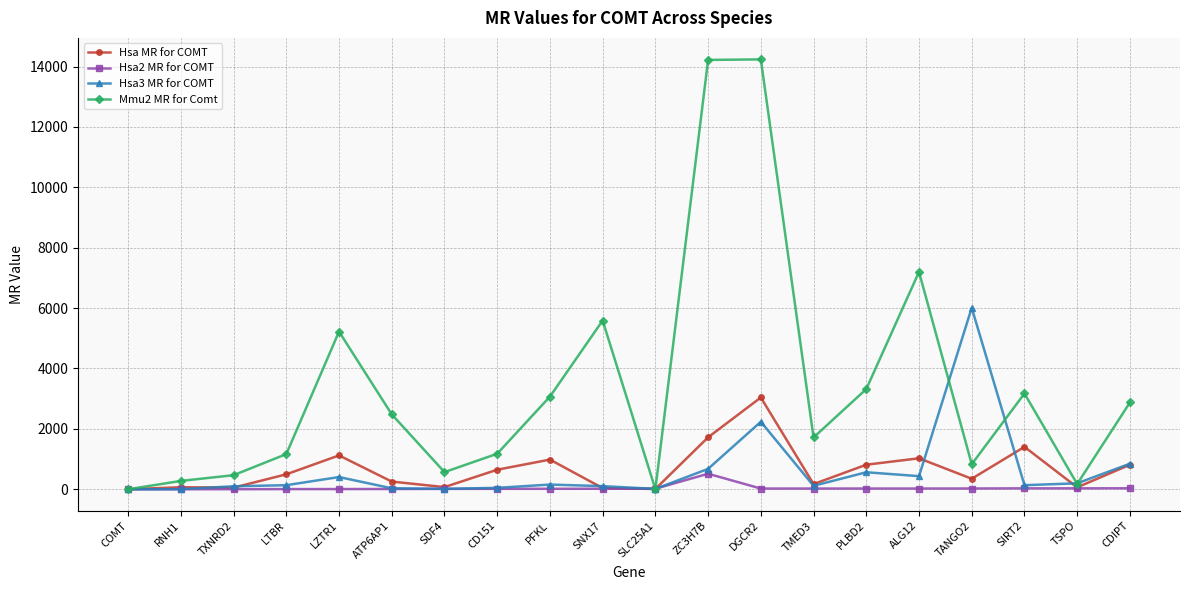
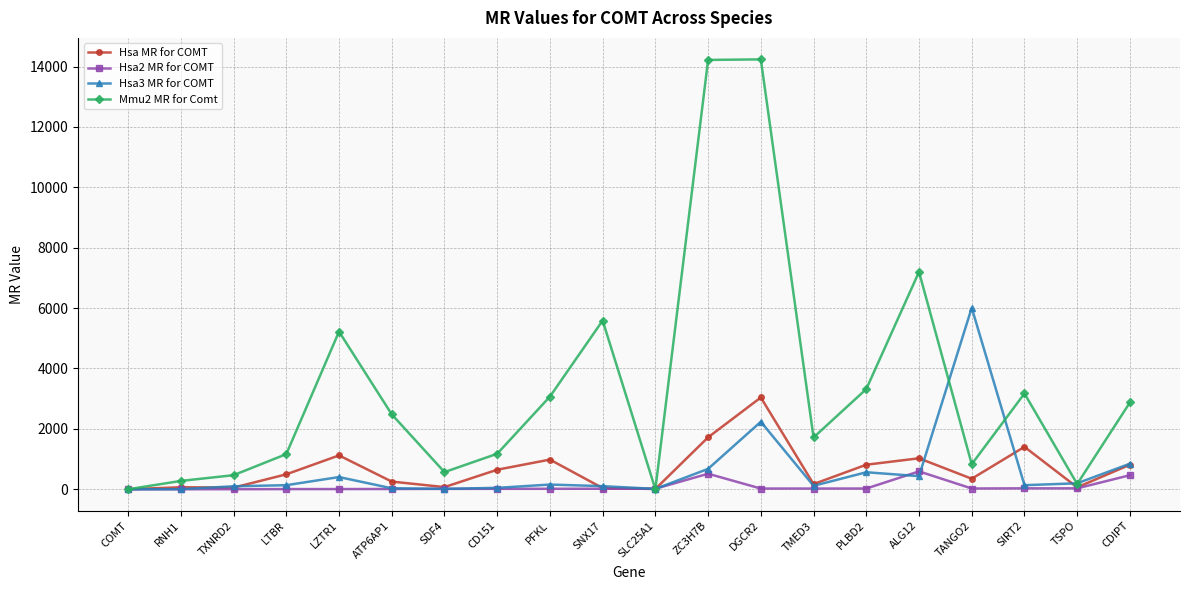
  {
    "Hsa MR for COMT": {
      "LTBR": 500,
      "LZTR1": 1100,
      "ATP6AP1": 300,
      "CD151": 600,
      "PFKL": 1000,
      "ZC3H7B": 1700,
      "DGCR2": 3000,
      "PLBD2": 800,
      "ALG12": 1000,
      "TANGO2": 300,
      "SIRT2": 1400
    },
    "Hsa2 MR for COMT": {
      "LTBR": 0,
      "LZTR1": 0,
      "PFKL": 0,
      "ZC3H7B": 500,
      "DGCR2": 0,
      "TMED3": 0,
      "PLBD2": 0,
-     "ALG12": 0,
+     "ALG12": 600,
      "TANGO2": 0,
      "SIRT2": 0,
-     "CDIPT": 0
+     "CDIPT": 500
    },
    "Hsa3 MR for COMT": {
      "LTBR": 100,
      "LZTR1": 400,
      "PFKL": 200,
      "ZC3H7B": 700,
      "DGCR2": 2200,
      "PLBD2": 600,
      "ALG12": 400,
      "TANGO2": 6000,
      "SIRT2": 100
    },
    "Mmu2 MR for Comt": {
      "RNH1": 300,
      "TXNRD2": 500,
      "LTBR": 1200,
      "LZTR1": 5200,
      "ATP6AP1": 2500,
      "SDF4": 600,
      "CD151": 1200,
      "PFKL": 3100,
      "SNX17": 5600,
      "ZC3H7B": 14200,
      "DGCR2": 14200,
      "TMED3": 1700,
      "PLBD2": 3300,
      "ALG12": 7200,
      "TANGO2": 800,
      "SIRT2": 3200,
      "CDIPT": 2900
    }
  }
